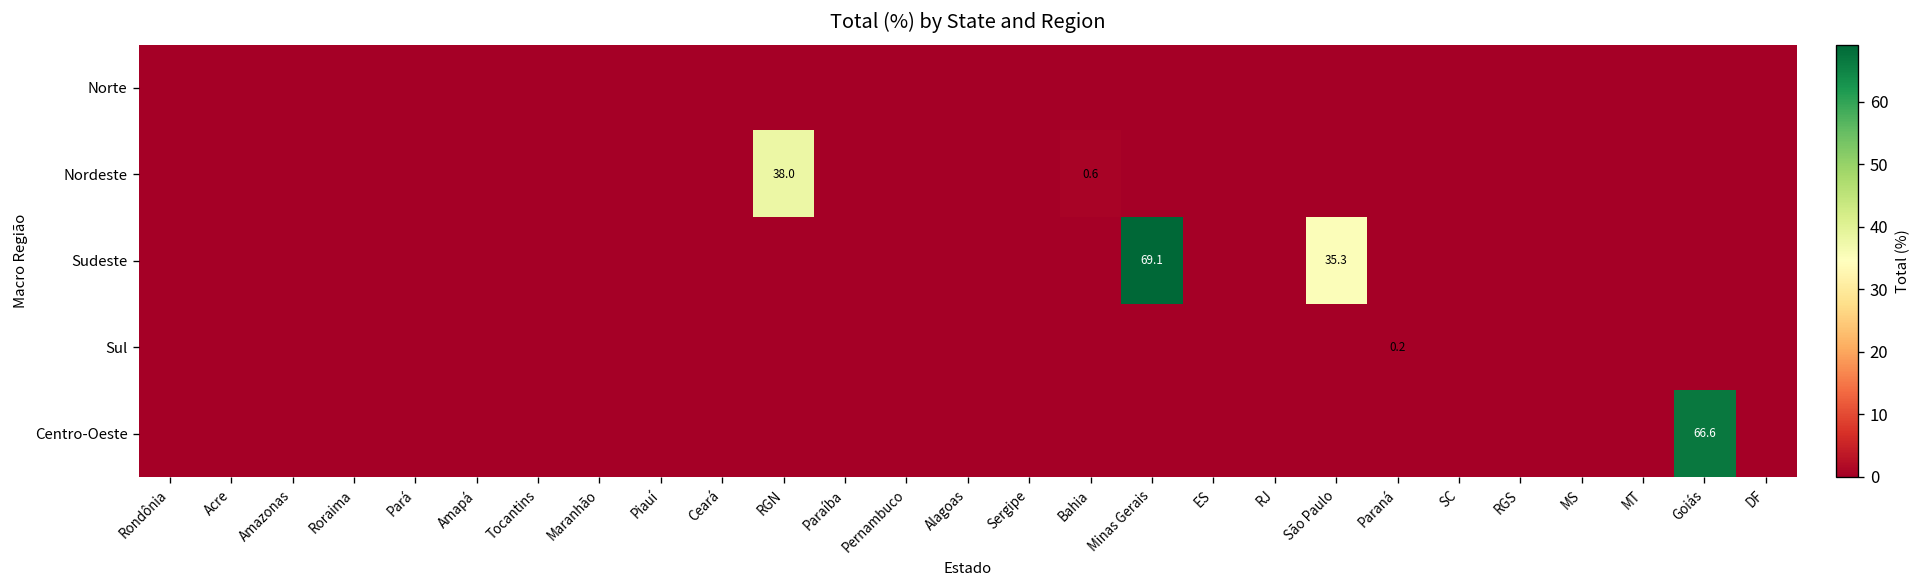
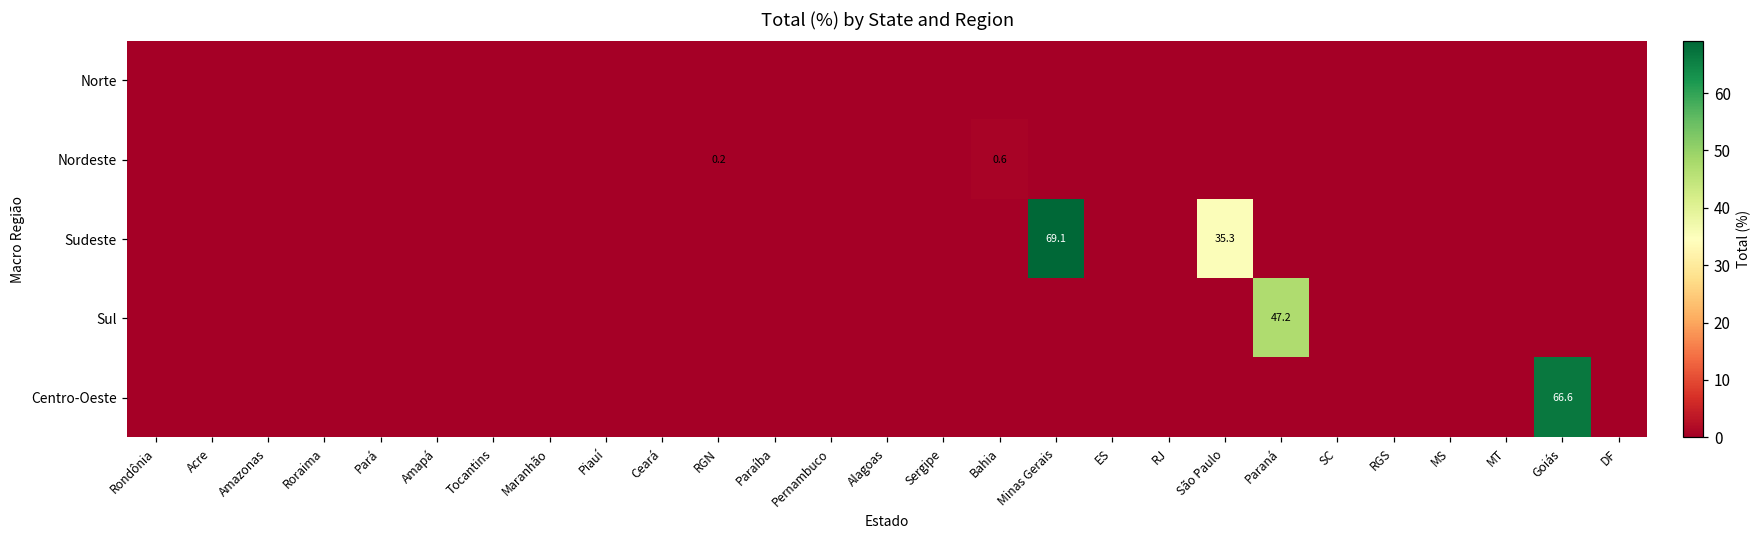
  {
    "Nordeste": {
-     "RGN": 38.0,
+     "RGN": 0.2,
      "Bahia": 0.6
    },
    "Sudeste": {
      "Minas Gerais": 69.1,
      "São Paulo": 35.3
    },
    "Sul": {
-     "Paraná": 0.2
+     "Paraná": 47.2
    },
    "Centro-Oeste": {
      "Goiás": 66.6
    }
  }
